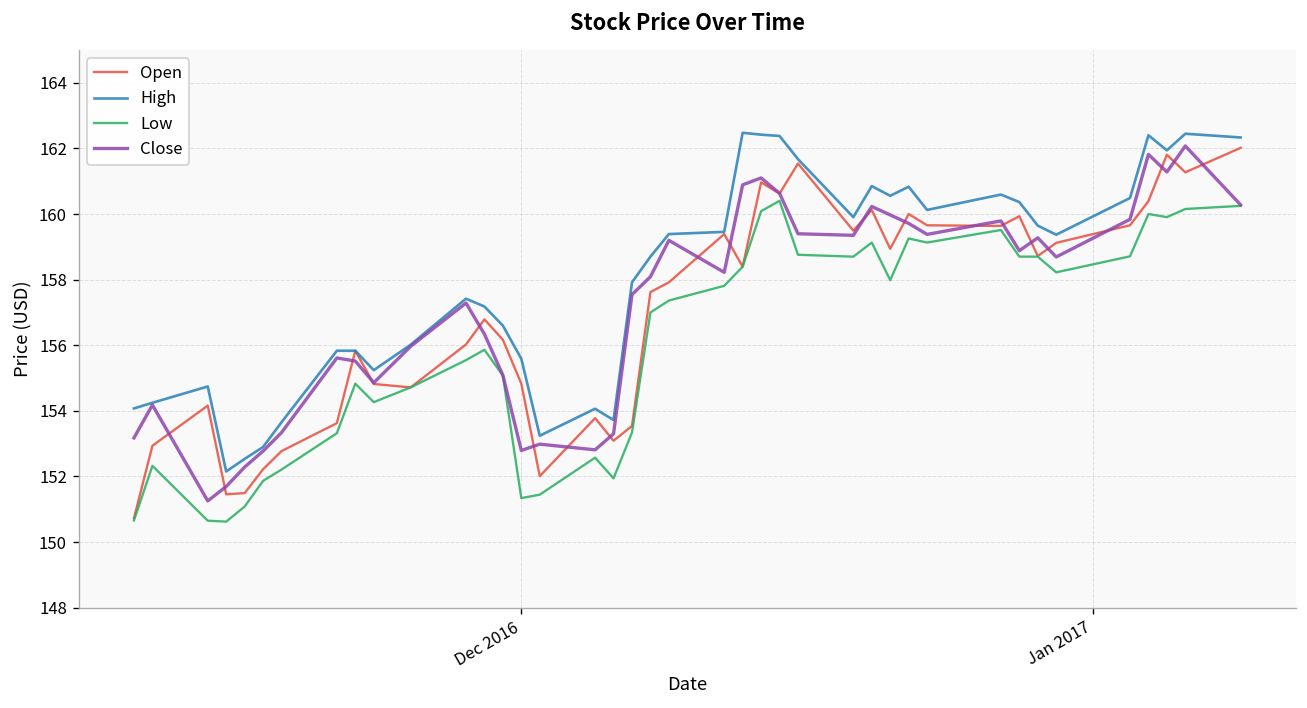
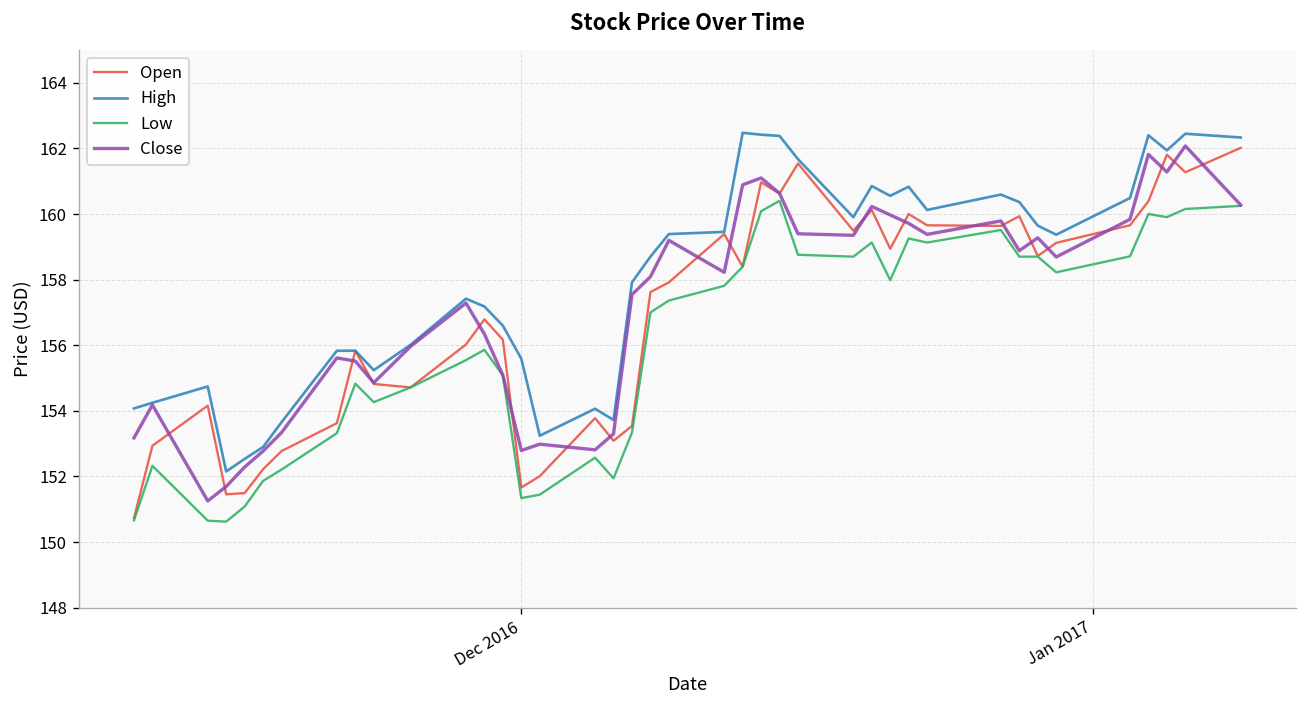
  {
    "Open": {
-     "Dec 2016": 154.8
+     "Dec 2016": 151.7
    },
    "High": {
      "Dec 2016": 155.6
    },
    "Low": {
      "Dec 2016": 151.3
    },
    "Close": {
      "Dec 2016": 152.8
    }
  }
